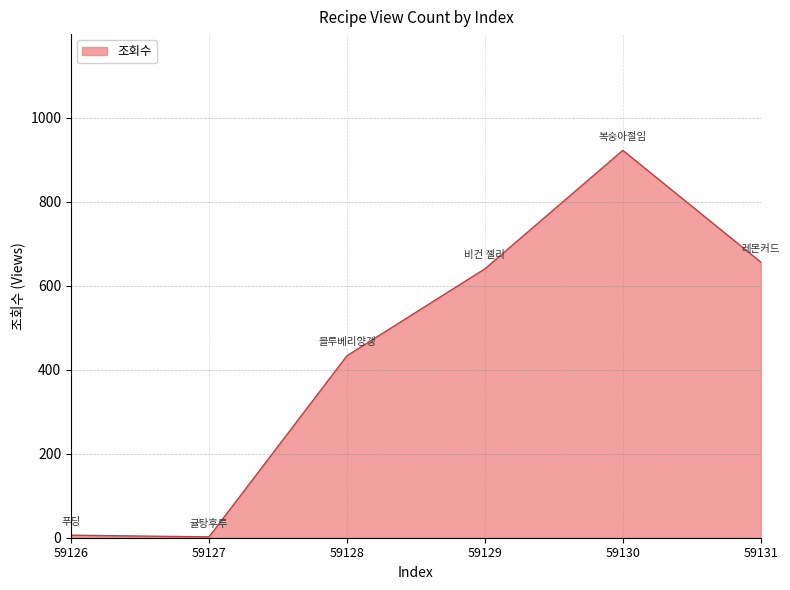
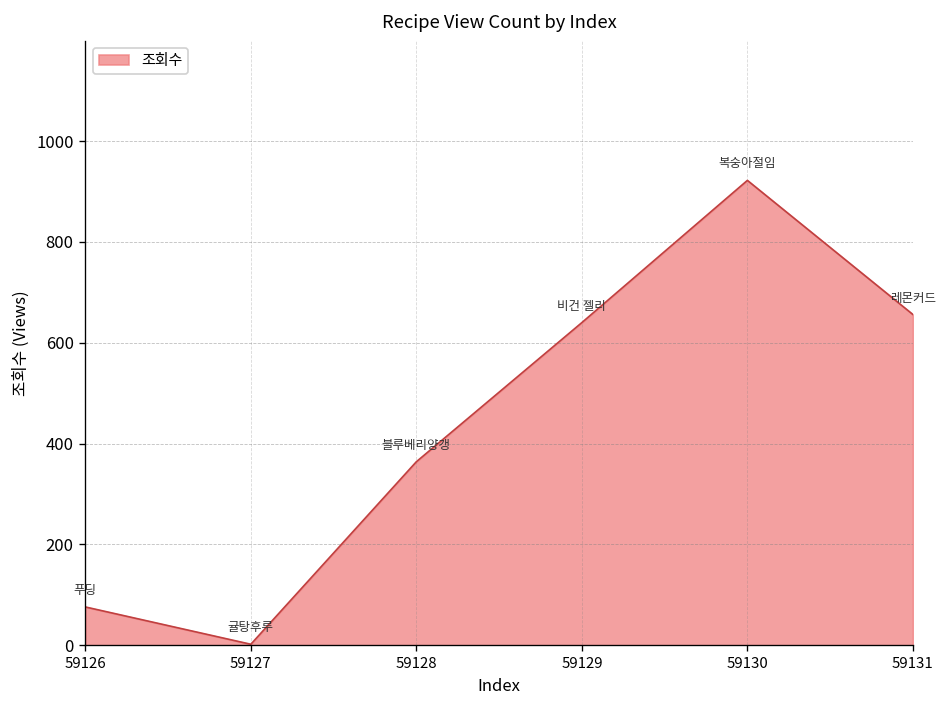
  {
-   "59126": 10,
+   "59126": 80,
    "59127": 0,
-   "59128": 430,
+   "59128": 360,
    "59129": 640,
    "59130": 920,
    "59131": 660
  }
